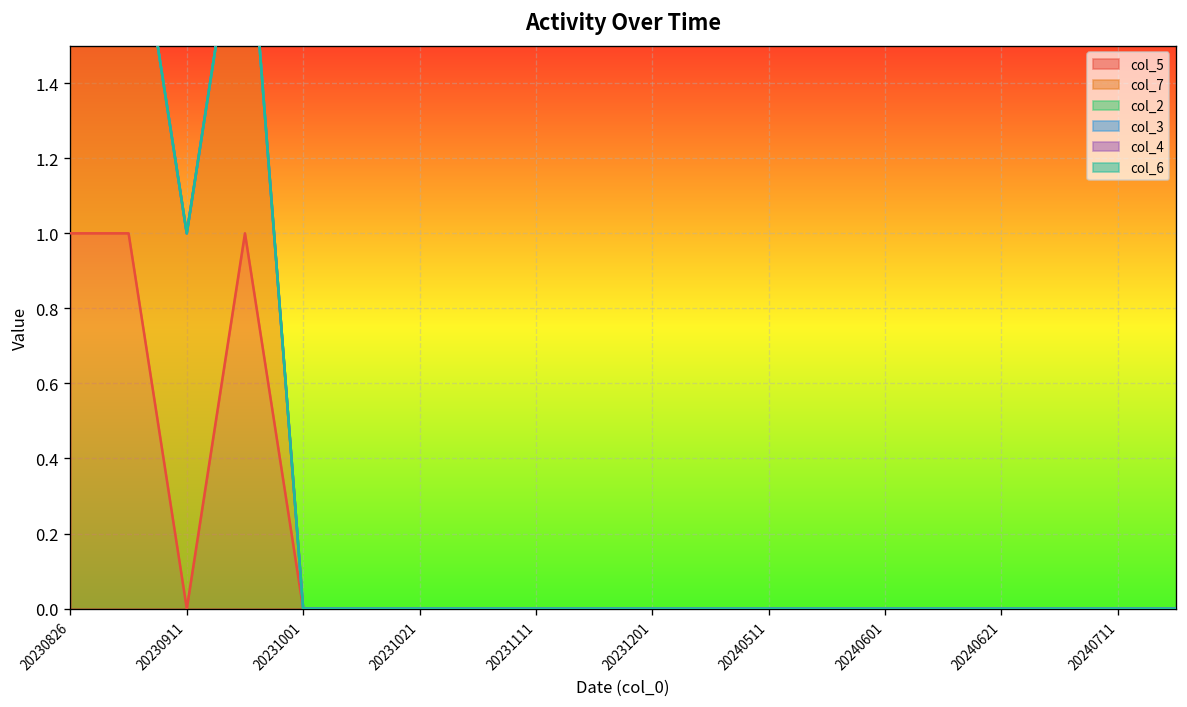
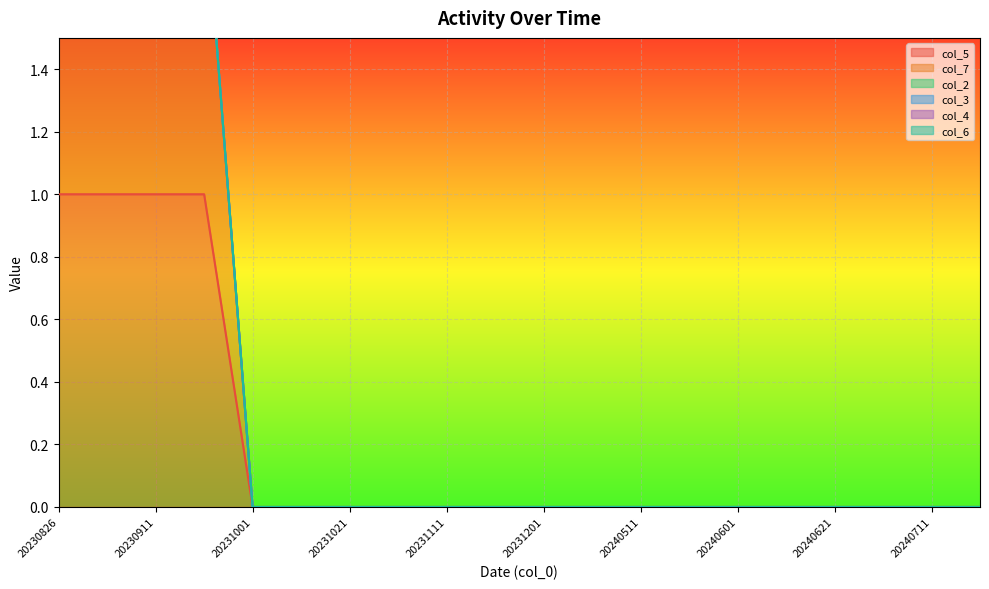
  {
    "col_5": {
      "20230826": 1,
-     "20230911": 0
+     "20230911": 1
    }
  }
